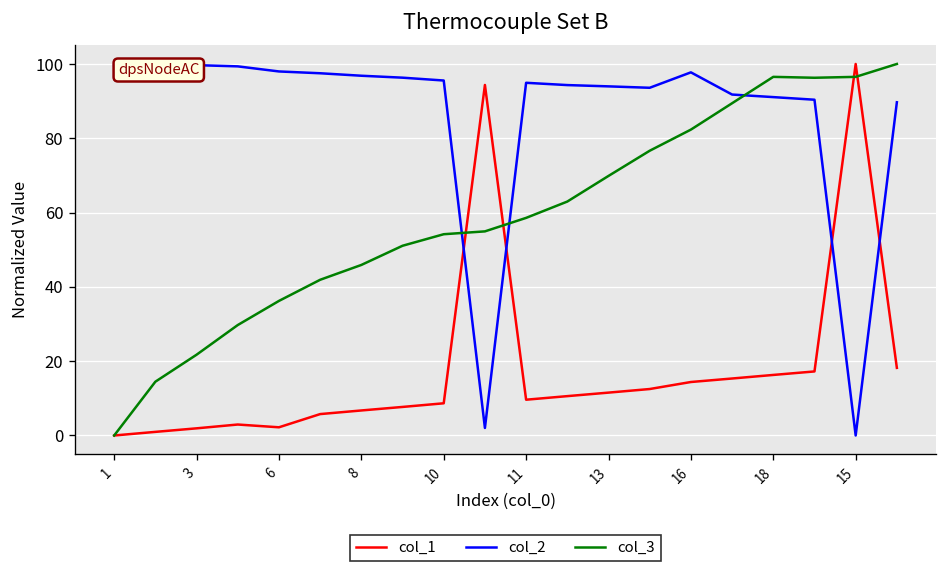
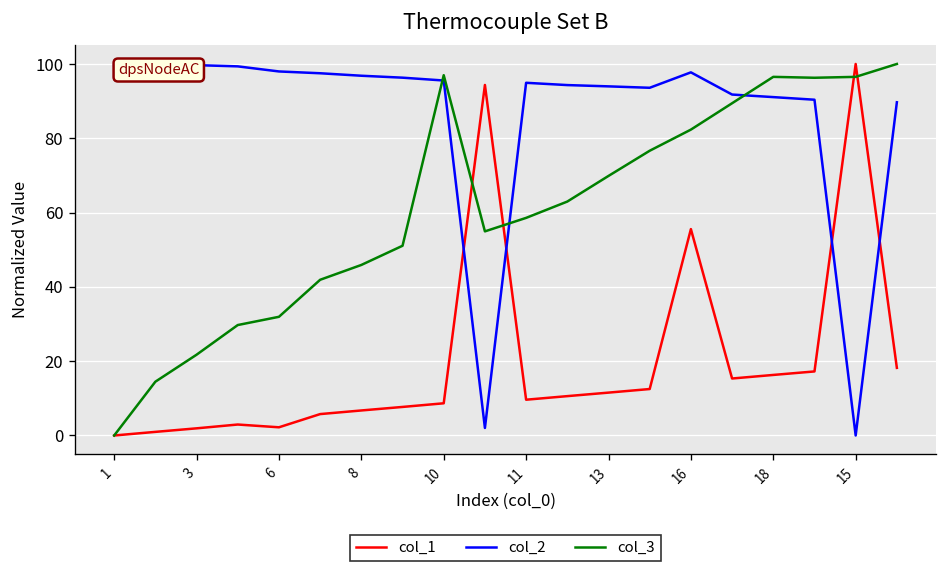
  {
    "col_1": {
      "6": 2,
      "8": 7,
      "10": 9,
-     "16": 14,
+     "16": 56,
      "18": 16
    },
    "col_2": {
      "6": 98,
      "8": 97,
      "10": 96,
      "16": 98,
      "18": 91
    },
    "col_3": {
-     "6": 36,
+     "6": 32,
      "8": 46,
-     "10": 54,
+     "10": 97,
      "16": 82,
      "18": 97
    }
  }
